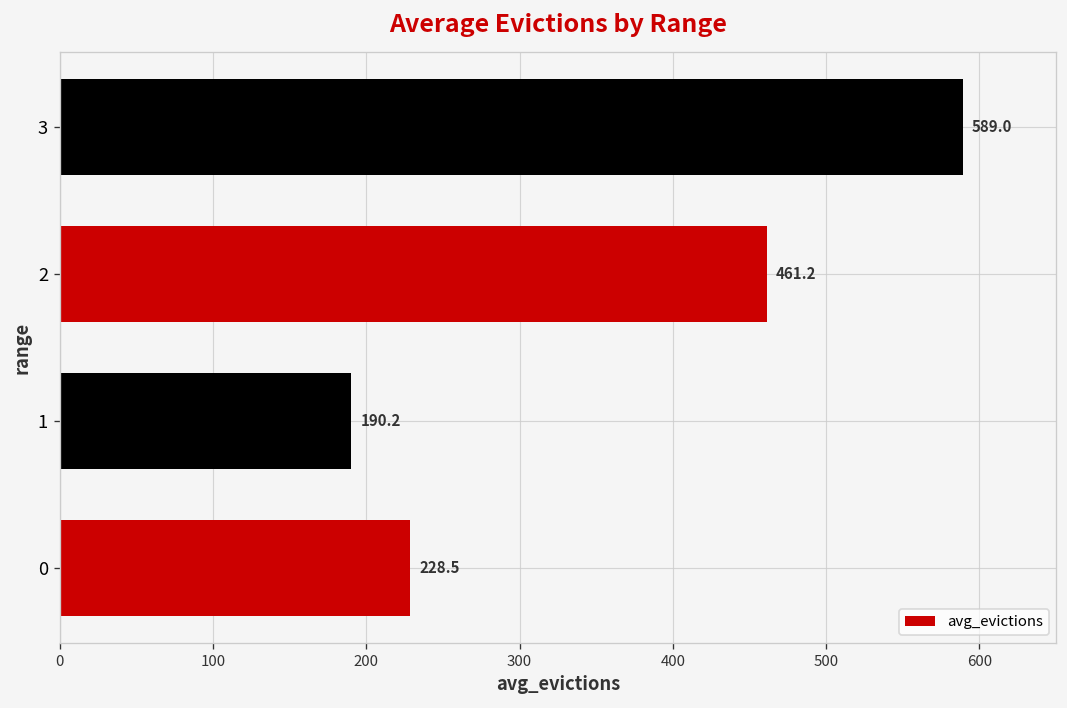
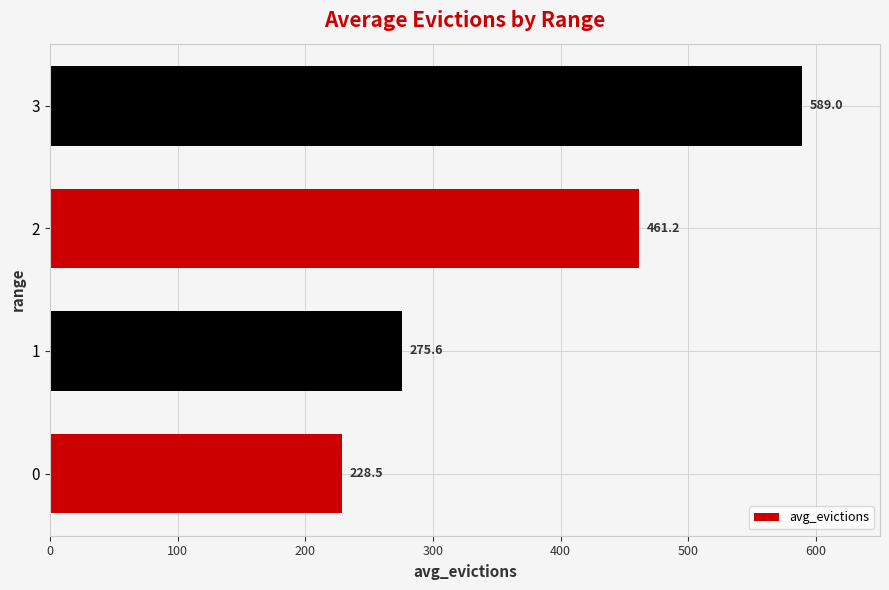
  {
    "3": 589.0,
    "2": 461.2,
-   "1": 190.2,
+   "1": 275.6,
    "0": 228.5
  }
